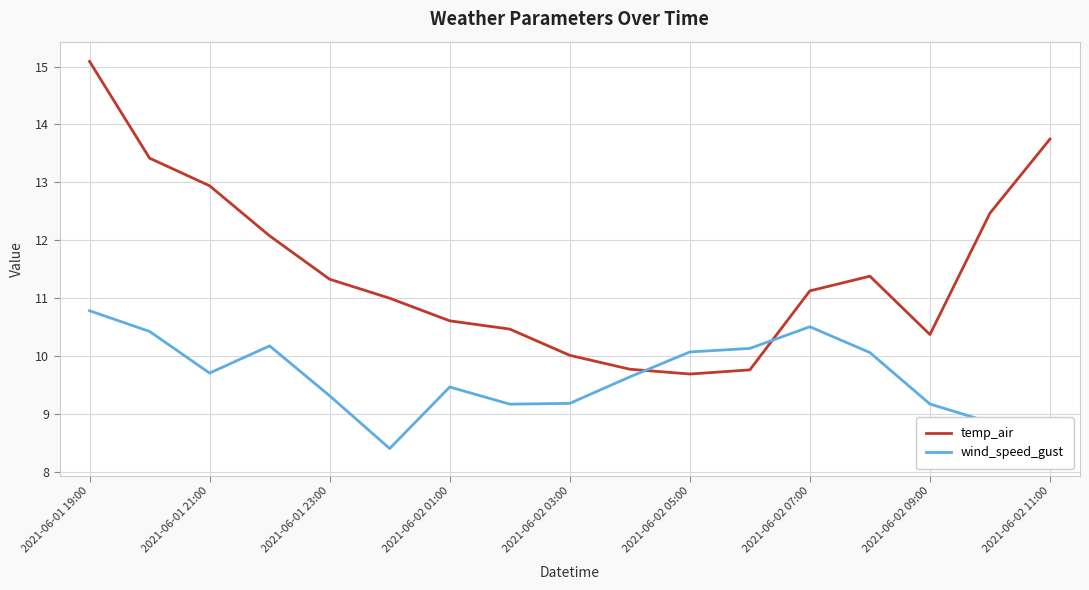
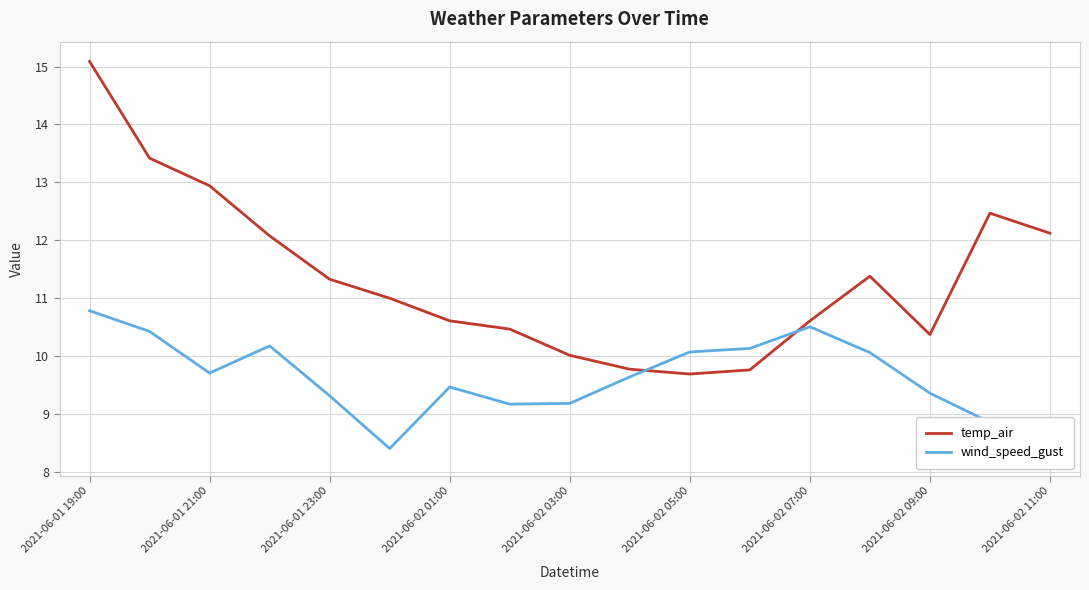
  {
    "temp_air": {
      "2021-06-01 19:00": 15.1,
      "2021-06-01 21:00": 12.9,
      "2021-06-01 23:00": 11.3,
      "2021-06-02 01:00": 10.6,
      "2021-06-02 03:00": 10.0,
      "2021-06-02 05:00": 9.7,
-     "2021-06-02 07:00": 11.1,
+     "2021-06-02 07:00": 10.6,
      "2021-06-02 09:00": 10.4,
-     "2021-06-02 11:00": 13.7
+     "2021-06-02 11:00": 12.1
    },
    "wind_speed_gust": {
      "2021-06-01 19:00": 10.8,
      "2021-06-01 21:00": 9.7,
      "2021-06-01 23:00": 9.3,
      "2021-06-02 01:00": 9.5,
      "2021-06-02 03:00": 9.2,
      "2021-06-02 05:00": 10.1,
      "2021-06-02 07:00": 10.5,
-     "2021-06-02 09:00": 9.2
+     "2021-06-02 09:00": 9.4
    }
  }
